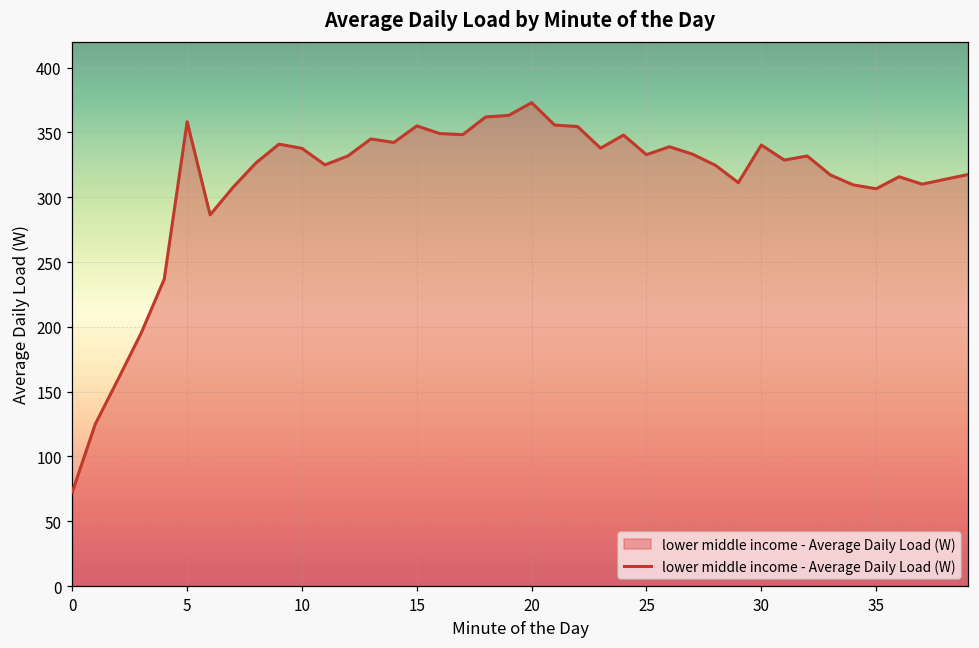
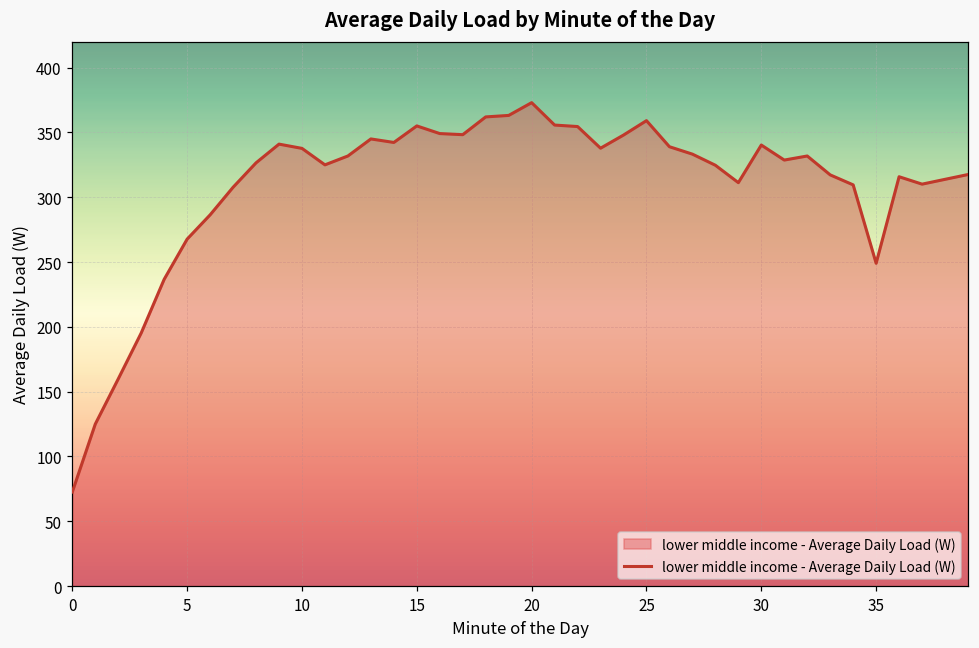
  {
    "0": 73,
-   "5": 358,
+   "5": 268,
    "10": 338,
    "15": 355,
    "20": 373,
-   "25": 333,
+   "25": 359,
    "30": 340,
-   "35": 307
+   "35": 249
  }
